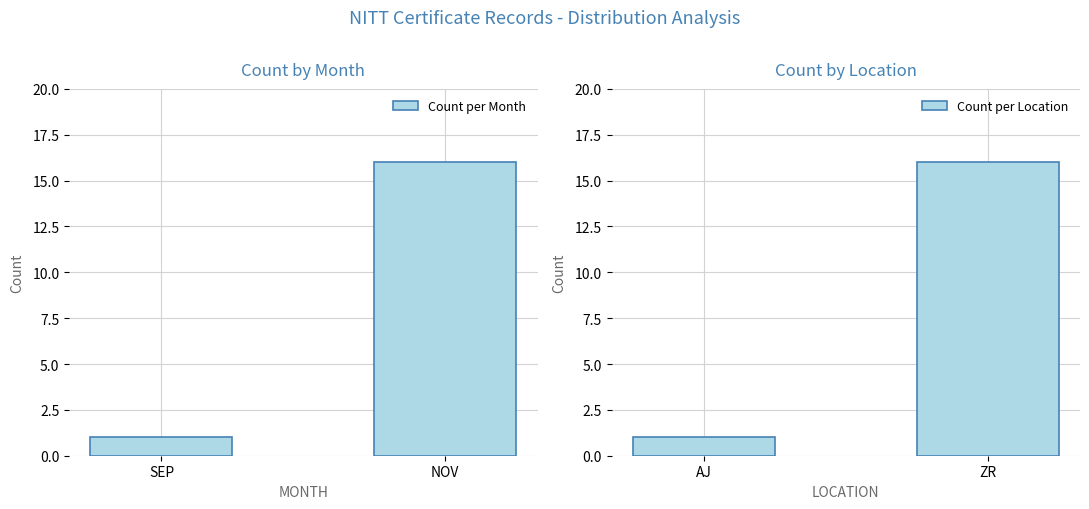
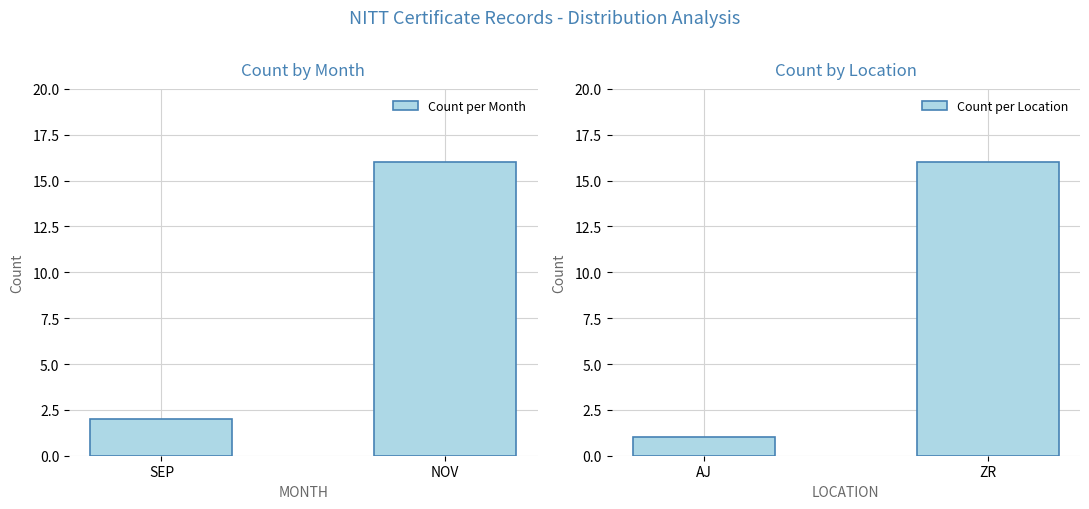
  {
    "Count by Month": {
-     "SEP": 1,
+     "SEP": 2,
      "NOV": 16
    },
    "Count by Location": {
      "AJ": 1.0,
      "ZR": 16.0
    }
  }
